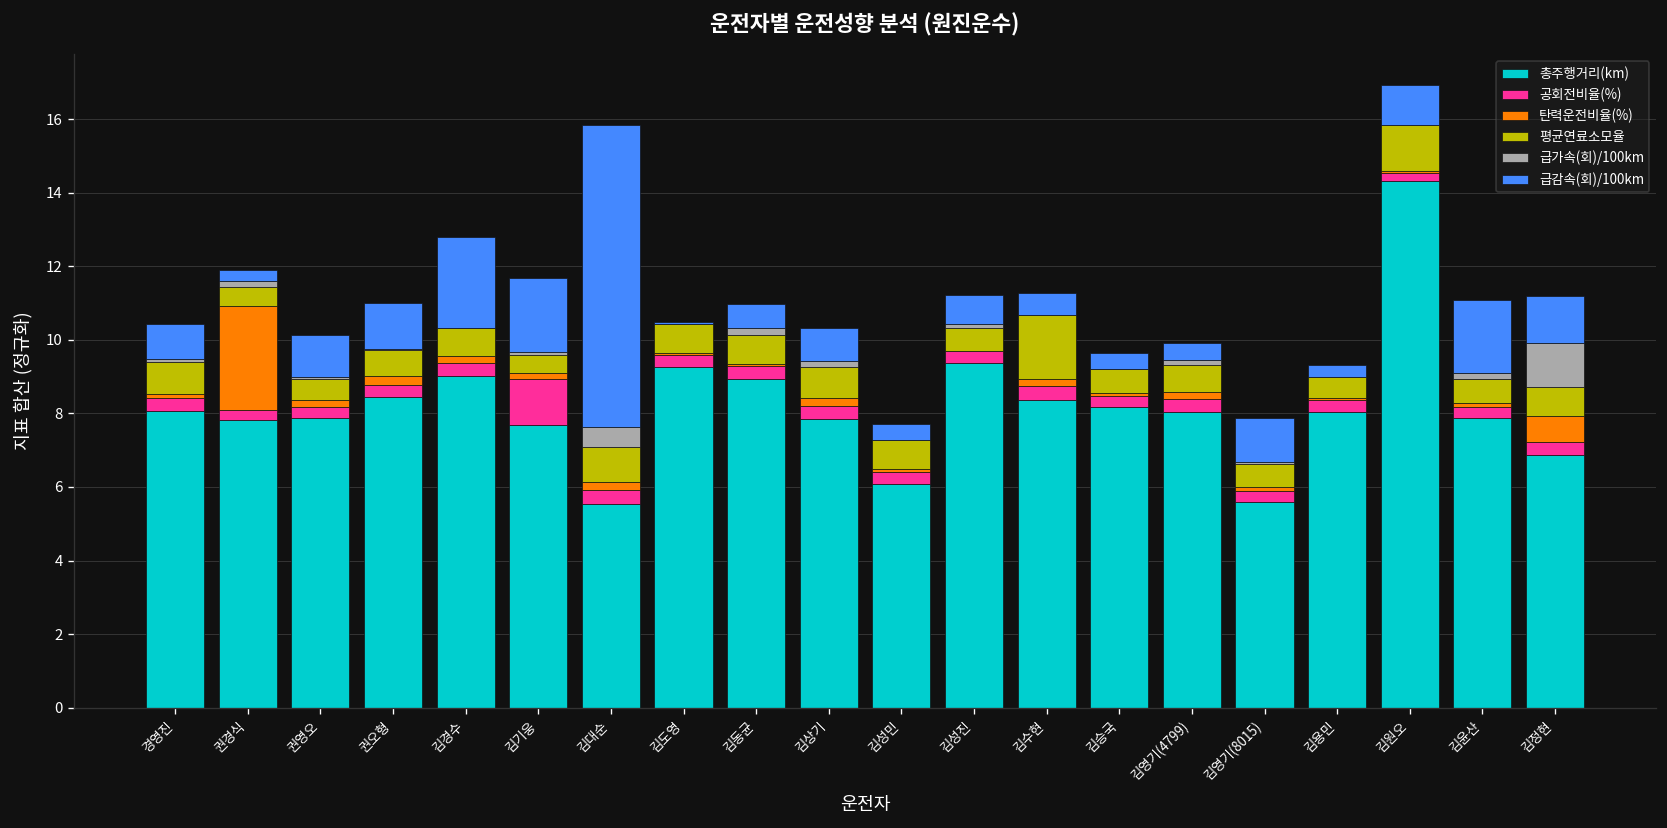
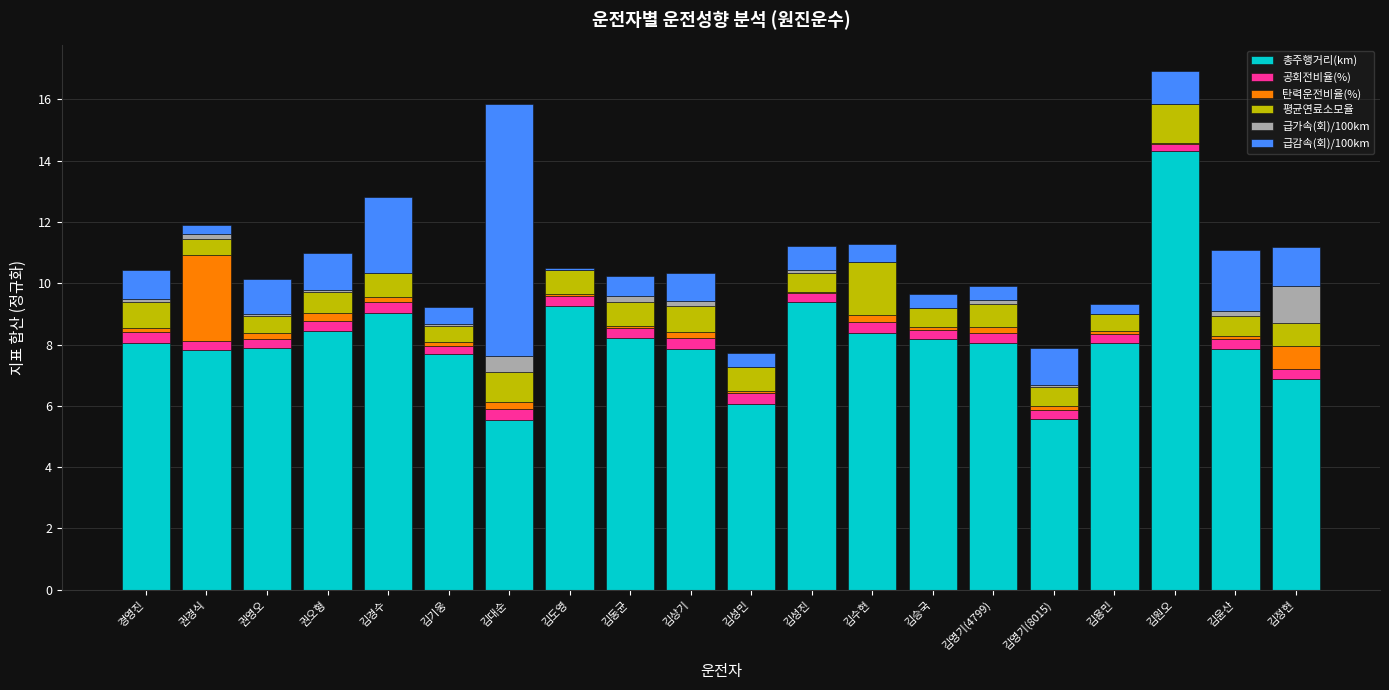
  {
    "총주행거리(km)": {
      "경영진": 8.1,
      "권경식": 7.8,
      "권영오": 7.9,
      "권오형": 8.4,
      "김경수": 9.0,
      "김기웅": 7.7,
      "김대순": 5.5,
      "김도영": 9.3,
-     "김동균": 8.9,
+     "김동균": 8.2,
      "김상기": 7.9,
      "김성민": 6.1,
      "김성진": 9.4,
      "김수현": 8.4,
      "김승국": 8.2,
      "김영기(4799)": 8.0,
      "김영기(8015)": 5.6,
      "김용민": 8.0,
      "김원오": 14.3,
      "김윤산": 7.9,
      "김정현": 6.9
    },
    "공회전비율(%)": {
      "경영진": 0.4,
      "권경식": 0.3,
      "권영오": 0.3,
      "권오형": 0.3,
      "김경수": 0.3,
-     "김기웅": 1.3,
+     "김기웅": 0.3,
      "김대순": 0.4,
      "김도영": 0.3,
      "김동균": 0.3,
      "김상기": 0.4,
      "김성민": 0.3,
      "김성진": 0.3,
      "김수현": 0.4,
      "김승국": 0.3,
      "김영기(4799)": 0.3,
      "김영기(8015)": 0.3,
      "김용민": 0.3,
      "김원오": 0.2,
      "김윤산": 0.3,
      "김정현": 0.3
    },
    "탄력운전비율(%)": {
      "경영진": 0.1,
      "권경식": 2.8,
      "권영오": 0.2,
      "권오형": 0.3,
      "김경수": 0.2,
      "김기웅": 0.1,
      "김대순": 0.2,
      "김상기": 0.2,
      "김수현": 0.2,
      "김영기(4799)": 0.2,
      "김영기(8015)": 0.1,
      "김윤산": 0.1,
      "김정현": 0.7
    },
    "평균연료소모율": {
      "경영진": 0.9,
      "권경식": 0.5,
      "권영오": 0.6,
      "권오형": 0.7,
      "김경수": 0.8,
      "김기웅": 0.5,
      "김대순": 1.0,
      "김도영": 0.8,
      "김동균": 0.8,
      "김상기": 0.8,
      "김성민": 0.8,
      "김성진": 0.6,
      "김수현": 1.7,
      "김승국": 0.6,
      "김영기(4799)": 0.7,
      "김영기(8015)": 0.6,
      "김용민": 0.6,
      "김원오": 1.3,
      "김윤산": 0.6,
      "김정현": 0.8
    },
    "급가속(회)/100km": {
      "경영진": 0.1,
      "권경식": 0.2,
      "김경수": 0.0,
      "김기웅": 0.1,
      "김대순": 0.5,
      "김도영": 0.0,
      "김동균": 0.2,
      "김상기": 0.2,
      "김성민": 0.0,
      "김성진": 0.1,
      "김수현": 0.0,
      "김승국": 0.0,
      "김영기(4799)": 0.1,
      "김용민": 0.0,
      "김원오": 0.0,
      "김윤산": 0.2,
      "김정현": 1.2
    },
    "급감속(회)/100km": {
      "경영진": 1.0,
      "권경식": 0.3,
      "권영오": 1.1,
      "권오형": 1.2,
      "김경수": 2.5,
-     "김기웅": 2.0,
+     "김기웅": 0.6,
      "김대순": 8.2,
      "김동균": 0.7,
      "김상기": 0.9,
      "김성민": 0.4,
      "김성진": 0.8,
      "김수현": 0.6,
      "김승국": 0.4,
      "김영기(4799)": 0.5,
      "김영기(8015)": 1.2,
      "김용민": 0.3,
      "김원오": 1.1,
      "김윤산": 2.0,
      "김정현": 1.3
    }
  }
